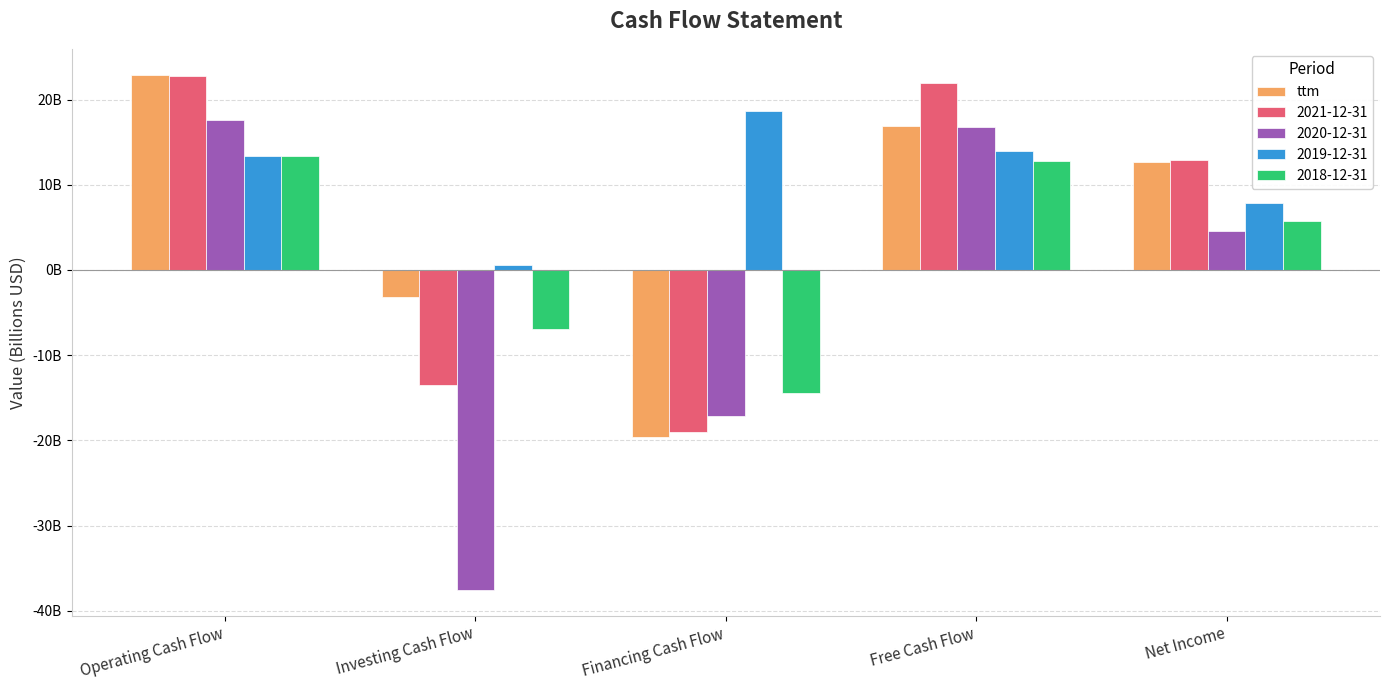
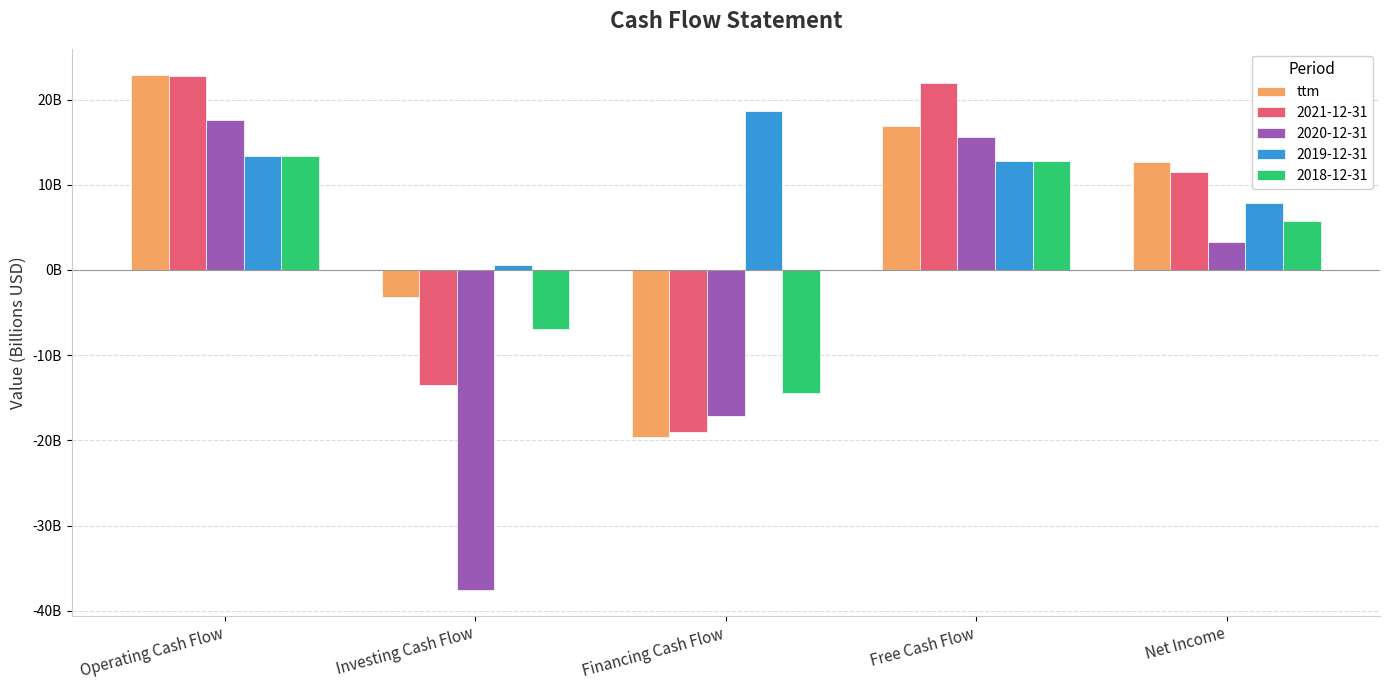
  {
    "ttm": {
      "Operating Cash Flow": 23000000000,
      "Investing Cash Flow": -3000000000,
      "Financing Cash Flow": -20000000000,
      "Free Cash Flow": 17000000000,
      "Net Income": 13000000000
    },
    "2021-12-31": {
      "Operating Cash Flow": 23000000000,
      "Investing Cash Flow": -14000000000,
      "Financing Cash Flow": -19000000000,
      "Free Cash Flow": 22000000000,
-     "Net Income": 13000000000
+     "Net Income": 12000000000
    },
    "2020-12-31": {
      "Operating Cash Flow": 18000000000,
      "Investing Cash Flow": -38000000000,
      "Financing Cash Flow": -17000000000,
-     "Free Cash Flow": 17000000000,
-     "Net Income": 5000000000
+     "Free Cash Flow": 16000000000,
+     "Net Income": 3000000000
    },
    "2019-12-31": {
      "Operating Cash Flow": 13000000000,
      "Investing Cash Flow": 1000000000,
      "Financing Cash Flow": 19000000000,
-     "Free Cash Flow": 14000000000,
+     "Free Cash Flow": 13000000000,
      "Net Income": 8000000000
    },
    "2018-12-31": {
      "Operating Cash Flow": 13000000000,
      "Investing Cash Flow": -7000000000,
      "Financing Cash Flow": -14000000000,
      "Free Cash Flow": 13000000000,
      "Net Income": 6000000000
    }
  }
